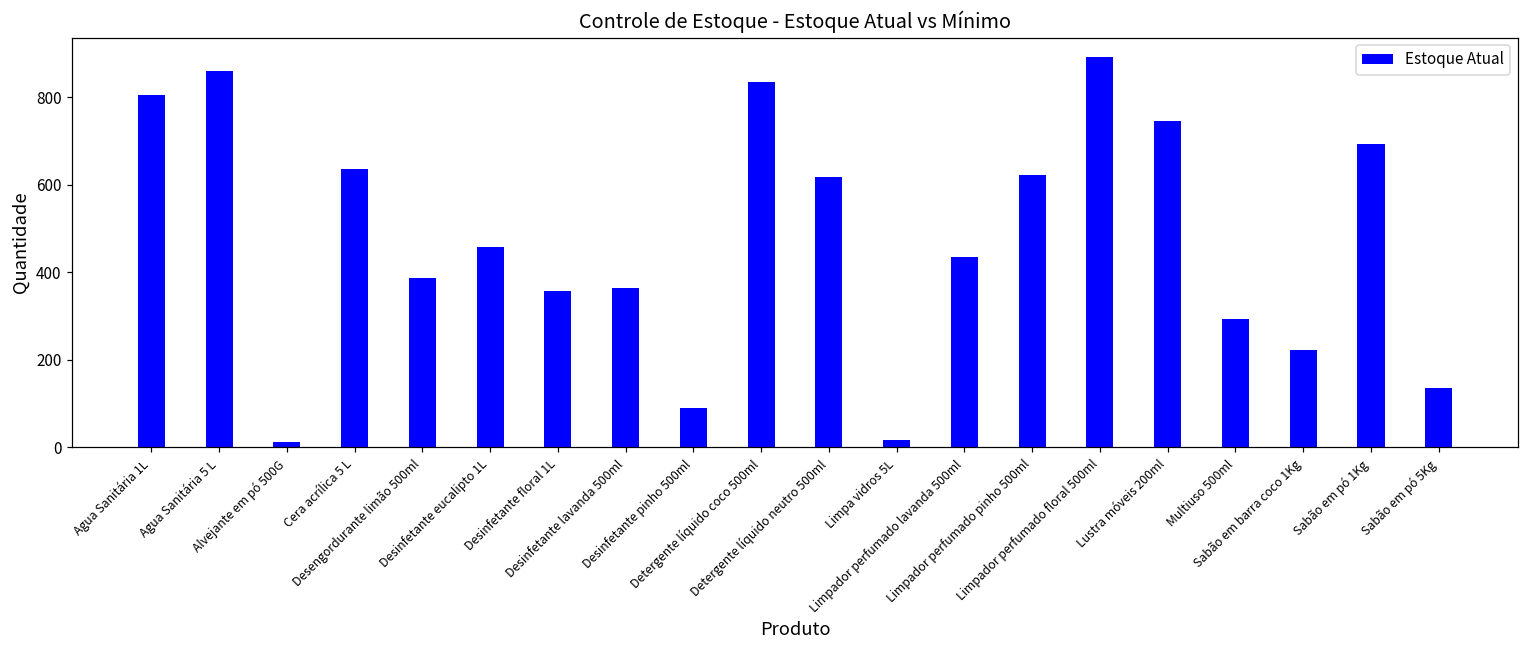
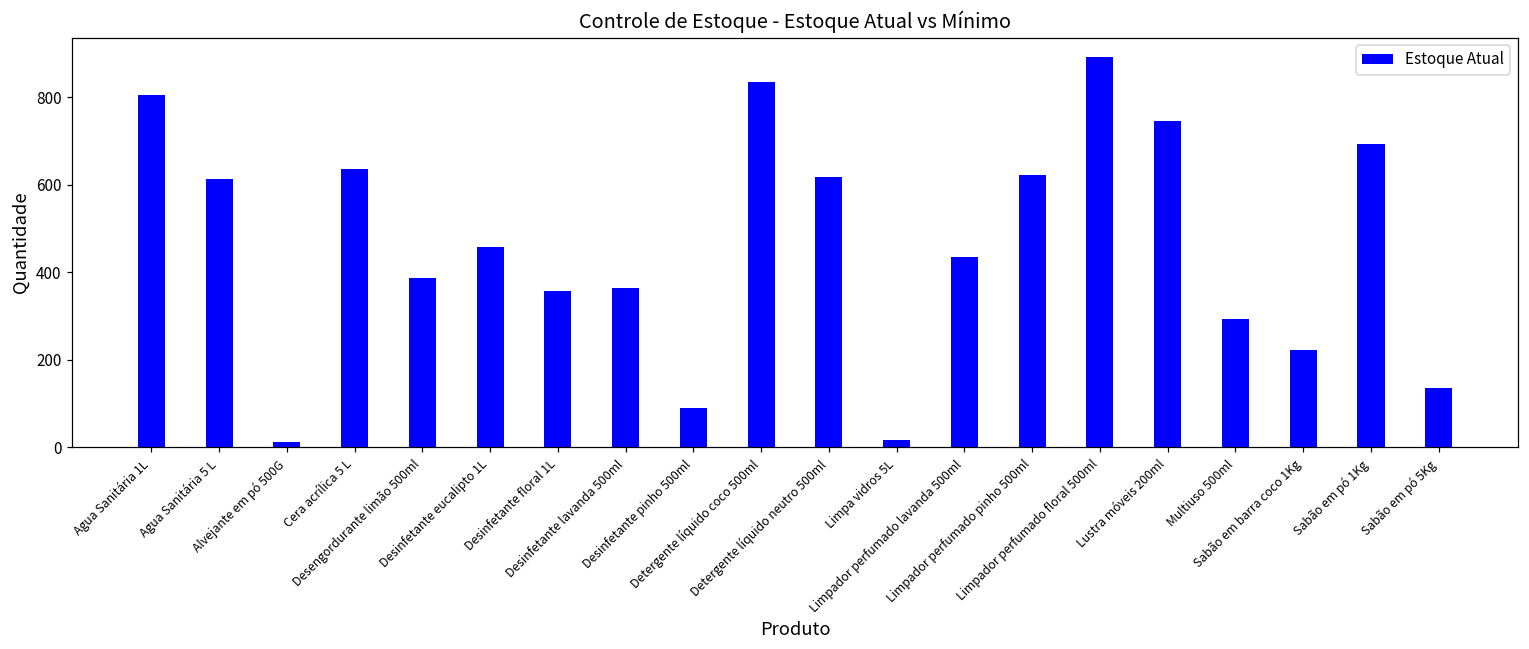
  {
    "Agua Sanitária 1L": 810,
-   "Agua Sanitária 5 L": 860,
+   "Agua Sanitária 5 L": 610,
    "Alvejante em pó 500G": 10,
    "Cera acrílica 5 L": 640,
    "Desengordurante limão 500ml": 390,
    "Desinfetante eucalipto 1L": 460,
    "Desinfetante floral 1L": 360,
    "Desinfetante lavanda 500ml": 360,
    "Desinfetante pinho 500ml": 90,
    "Detergente líquido coco 500ml": 840,
    "Detergente líquido neutro 500ml": 620,
    "Limpa vidros 5L": 20,
    "Limpador perfumado lavanda 500ml": 440,
    "Limpador perfumado pinho 500ml": 620,
    "Limpador perfumado floral 500ml": 890,
    "Lustra móveis 200ml": 750,
    "Multiuso 500ml": 290,
    "Sabão em barra coco 1Kg": 220,
    "Sabão em pó 1Kg": 690,
    "Sabão em pó 5Kg": 140
  }
